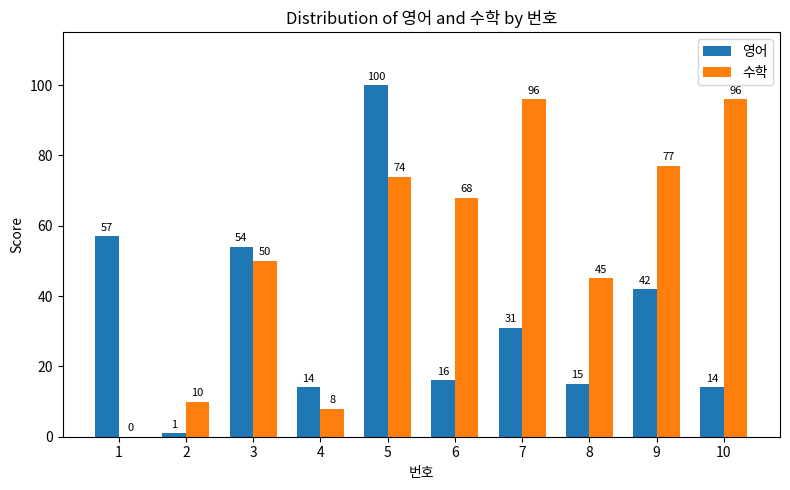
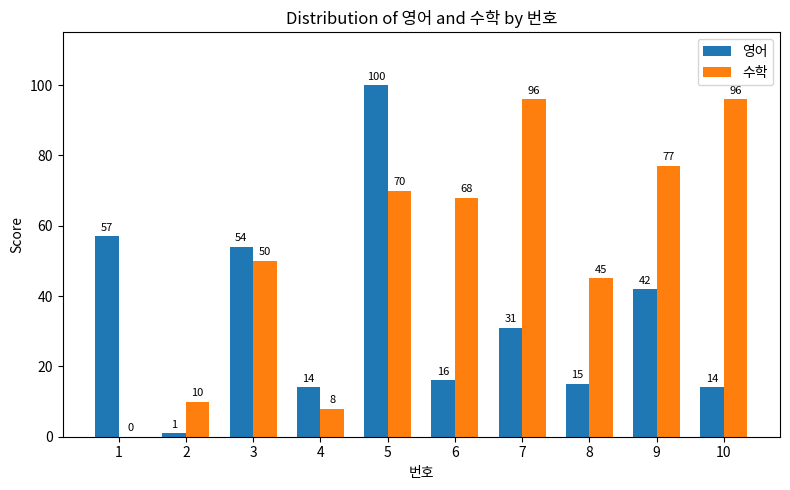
  {
    "영어": {
      "1": 57,
      "2": 1,
      "3": 54,
      "4": 14,
      "5": 100,
      "6": 16,
      "7": 31,
      "8": 15,
      "9": 42,
      "10": 14
    },
    "수학": {
      "1": 0,
      "2": 10,
      "3": 50,
      "4": 8,
-     "5": 74,
+     "5": 70,
      "6": 68,
      "7": 96,
      "8": 45,
      "9": 77,
      "10": 96
    }
  }
